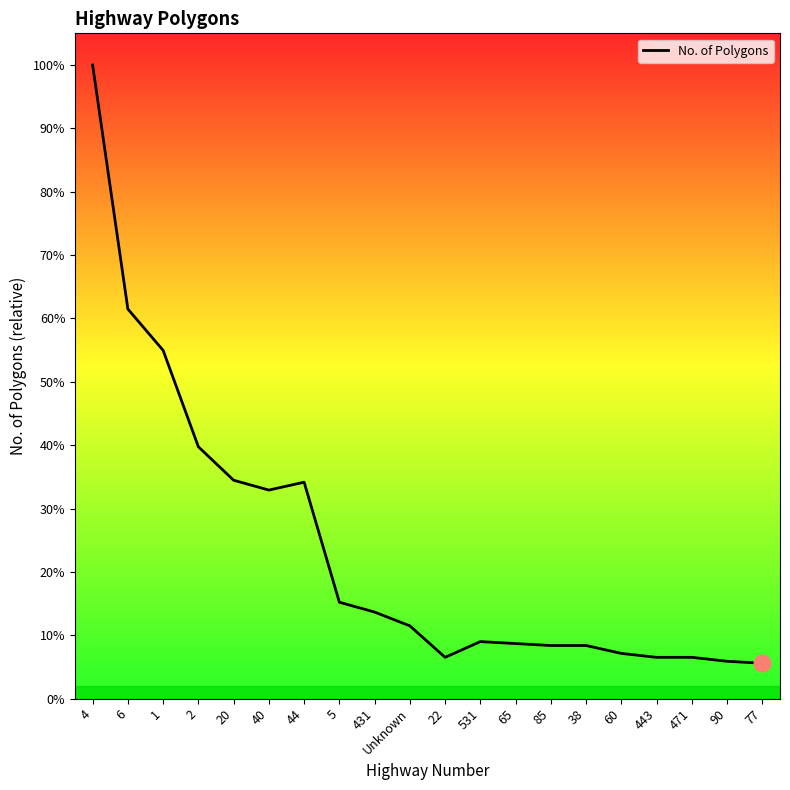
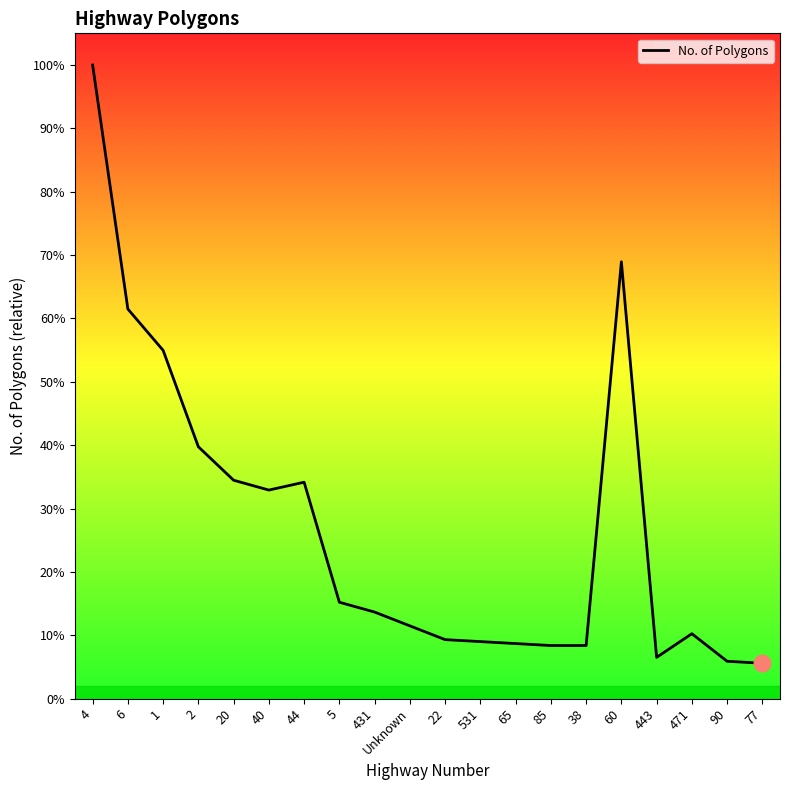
  {
    "No. of Polygons": {
      "4": "100%",
      "6": "61%",
      "1": "55%",
      "2": "40%",
      "20": "34%",
      "40": "33%",
      "44": "34%",
      "5": "15%",
      "431": "14%",
      "Unknown": "11%",
-     "22": "7%",
+     "22": "9%",
      "531": "9%",
      "65": "9%",
      "85": "8%",
      "38": "8%",
-     "60": "7%",
+     "60": "69%",
      "443": "7%",
-     "471": "7%",
+     "471": "10%",
      "90": "6%"
    }
  }
